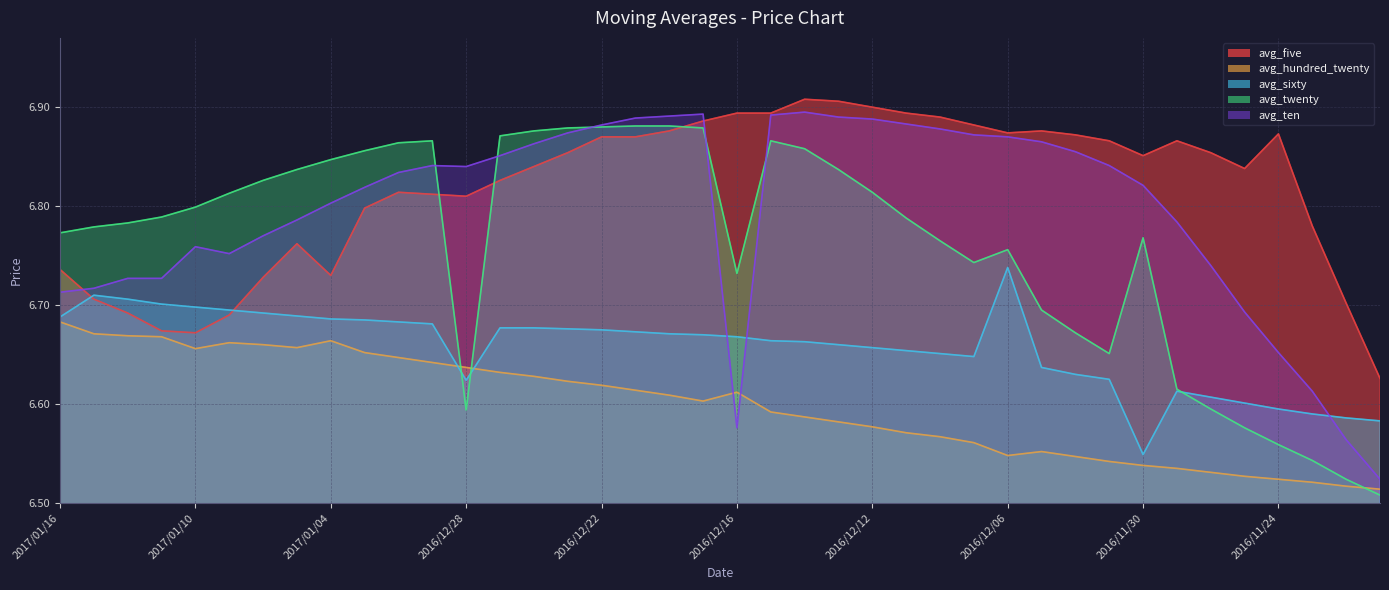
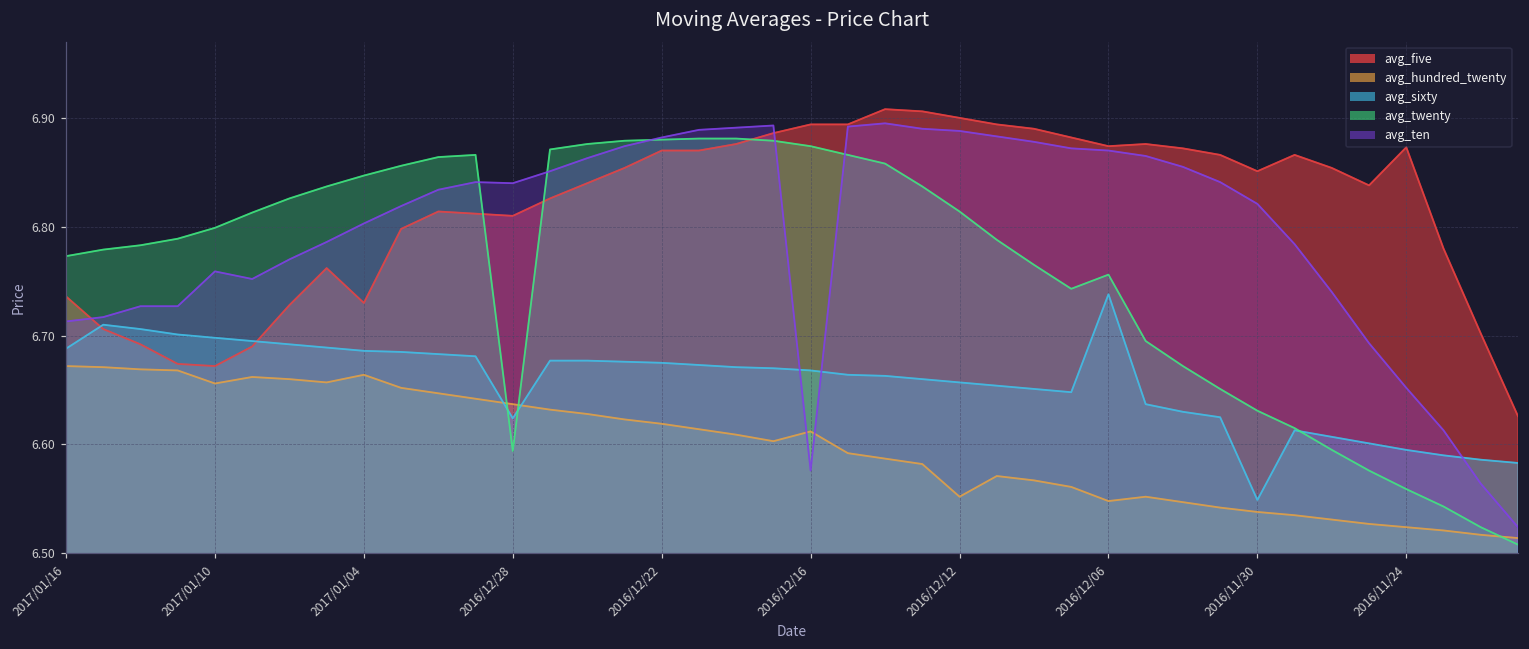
  {
    "avg_five": {
      "2017/01/16": 6.74,
      "2017/01/10": 6.67,
      "2017/01/04": 6.73,
      "2016/12/28": 6.81,
      "2016/12/22": 6.87,
      "2016/12/16": 6.89,
      "2016/12/12": 6.90,
      "2016/12/06": 6.87,
      "2016/11/30": 6.85,
      "2016/11/24": 6.87
    },
    "avg_hundred_twenty": {
-     "2017/01/16": 6.68,
+     "2017/01/16": 6.67,
      "2017/01/10": 6.66,
      "2017/01/04": 6.66,
      "2016/12/28": 6.64,
      "2016/12/22": 6.62,
      "2016/12/16": 6.61,
-     "2016/12/12": 6.58,
+     "2016/12/12": 6.55,
      "2016/12/06": 6.55,
      "2016/11/30": 6.54,
      "2016/11/24": 6.52
    },
    "avg_sixty": {
      "2017/01/16": 6.69,
      "2017/01/10": 6.70,
      "2017/01/04": 6.69,
      "2016/12/28": 6.62,
      "2016/12/22": 6.68,
      "2016/12/16": 6.67,
      "2016/12/12": 6.66,
      "2016/12/06": 6.74,
      "2016/11/30": 6.55,
      "2016/11/24": 6.60
    },
    "avg_twenty": {
      "2017/01/16": 6.77,
      "2017/01/10": 6.80,
      "2017/01/04": 6.85,
      "2016/12/28": 6.59,
-     "2016/12/16": 6.73,
+     "2016/12/16": 6.87,
      "2016/12/12": 6.81,
      "2016/12/06": 6.76,
-     "2016/11/30": 6.77,
+     "2016/11/30": 6.63,
      "2016/11/24": 6.56
    },
    "avg_ten": {
      "2017/01/16": 6.71,
      "2017/01/10": 6.76,
      "2017/01/04": 6.80,
      "2016/12/28": 6.84,
      "2016/12/16": 6.58,
      "2016/12/12": 6.89,
      "2016/12/06": 6.87,
      "2016/11/30": 6.82,
      "2016/11/24": 6.65
    }
  }
